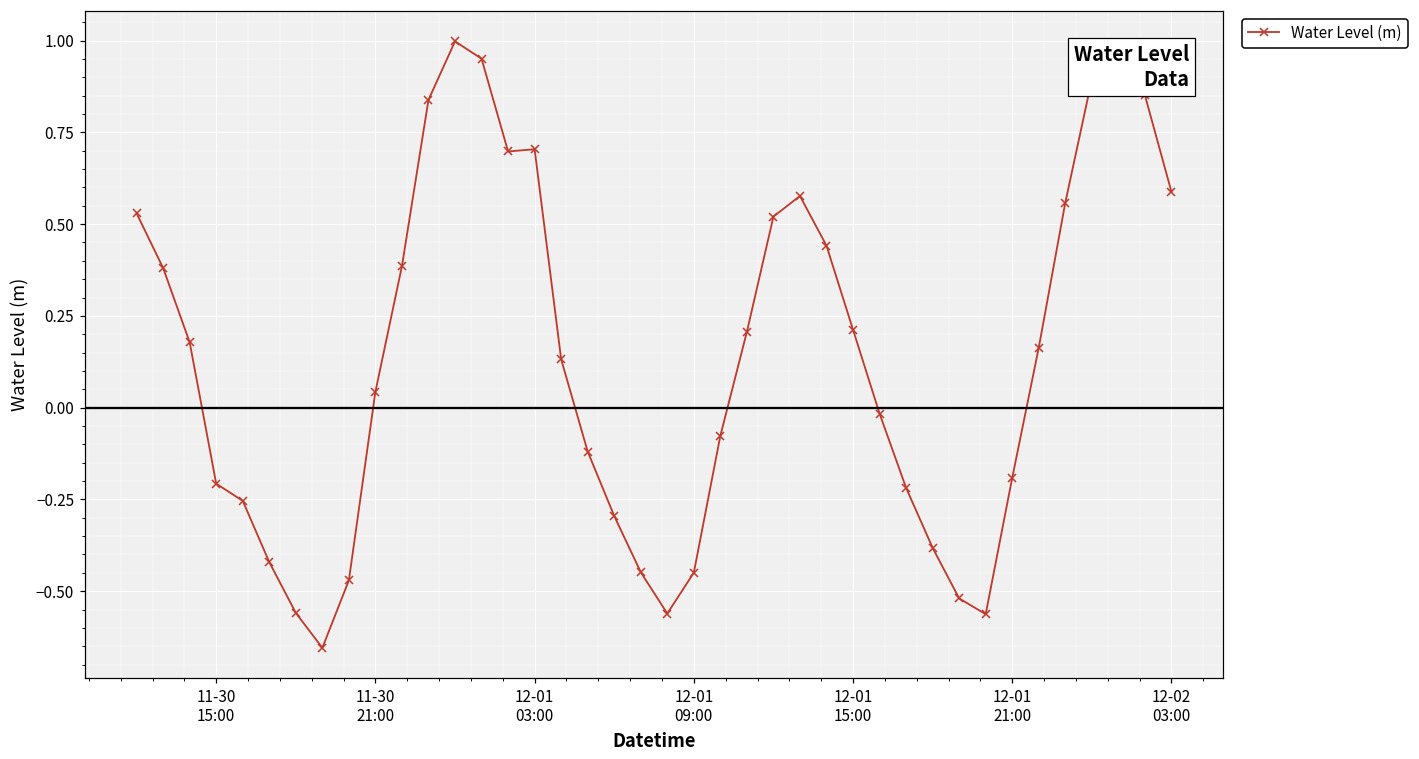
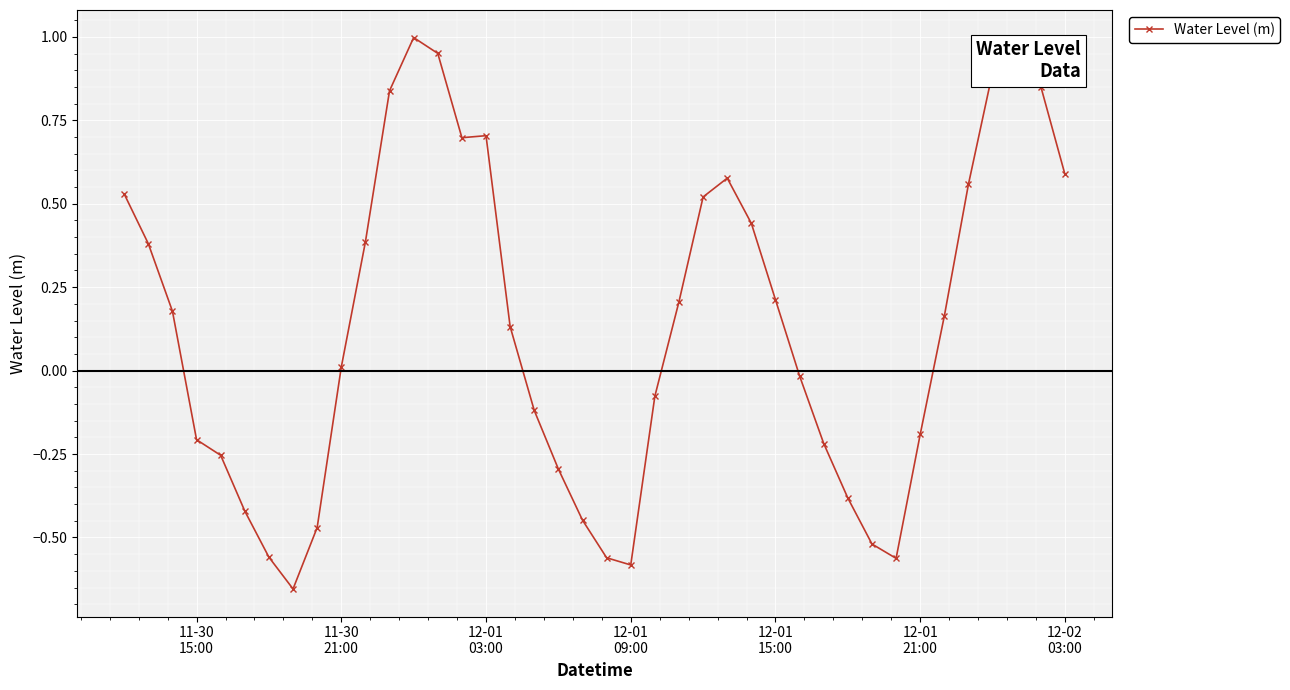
  {
    "11-30 15:00": -0.21,
-   "11-30 21:00": 0.04,
+   "11-30 21:00": 0.01,
    "12-01 03:00": 0.70,
-   "12-01 09:00": -0.45,
+   "12-01 09:00": -0.58,
    "12-01 15:00": 0.21,
    "12-01 21:00": -0.19,
    "12-02 03:00": 0.59
  }
